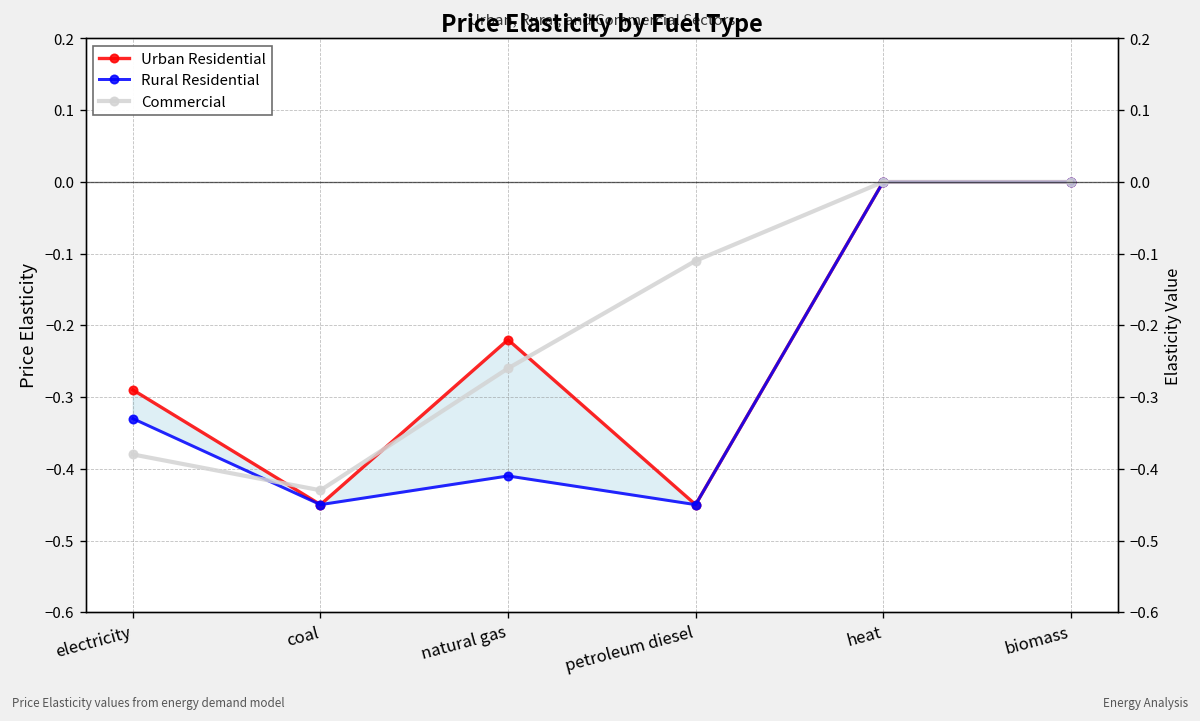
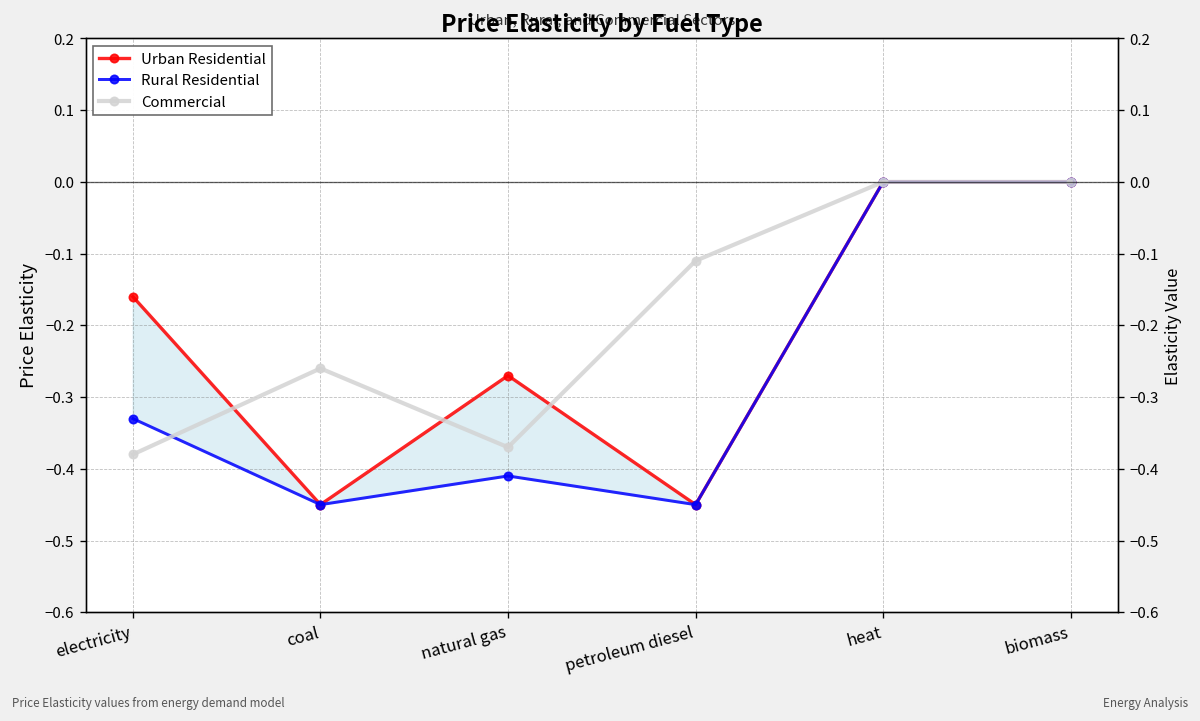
  {
    "Urban Residential": {
-     "electricity": -0.29,
-     "natural gas": -0.22
+     "electricity": -0.16,
+     "natural gas": -0.27
    },
    "Rural Residential": {
      "electricity": -0.33,
      "natural gas": -0.41
    },
    "Commercial": {
      "electricity": -0.38,
-     "coal": -0.43,
-     "natural gas": -0.26,
+     "coal": -0.26,
+     "natural gas": -0.37,
      "petroleum diesel": -0.11
    }
  }
